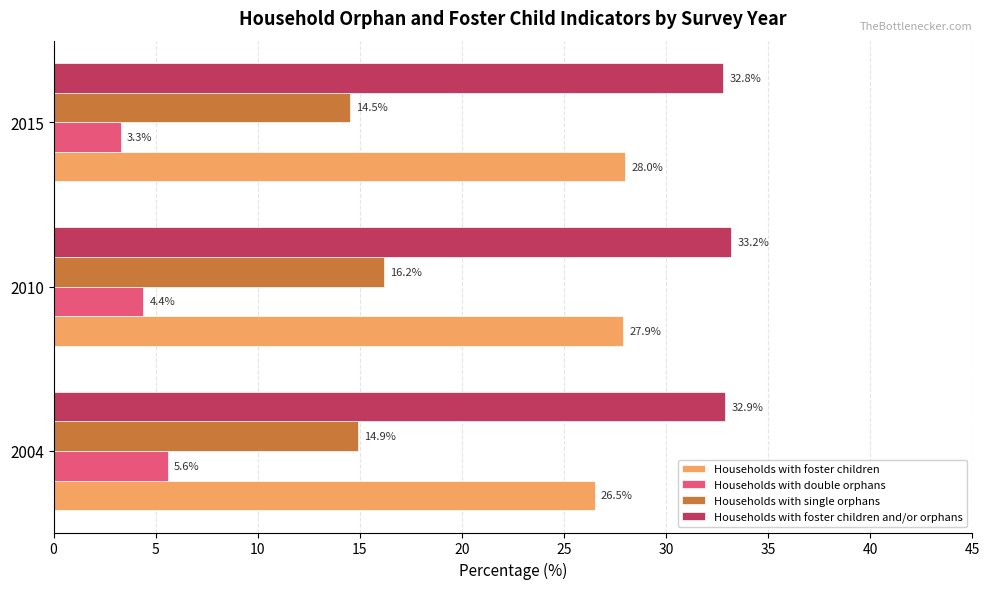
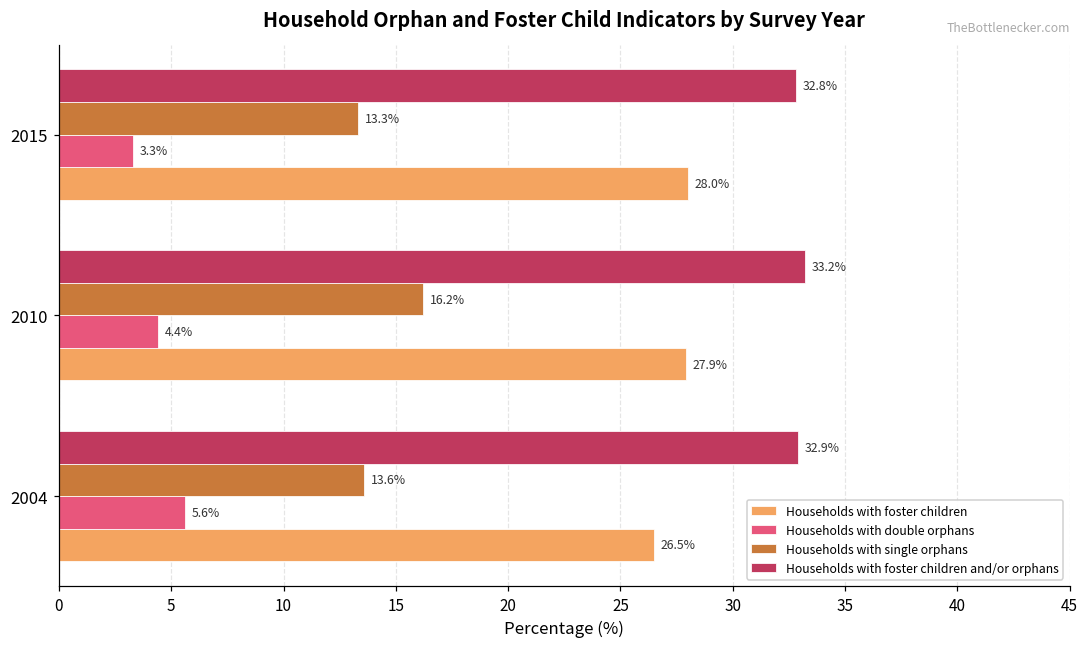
  {
    "Households with foster children": {
      "2015": "28.0%",
      "2010": "27.9%",
      "2004": "26.5%"
    },
    "Households with single orphans": {
-     "2015": "14.5%",
+     "2015": "13.3%",
      "2010": "16.2%",
-     "2004": "14.9%"
+     "2004": "13.6%"
    }
  }
